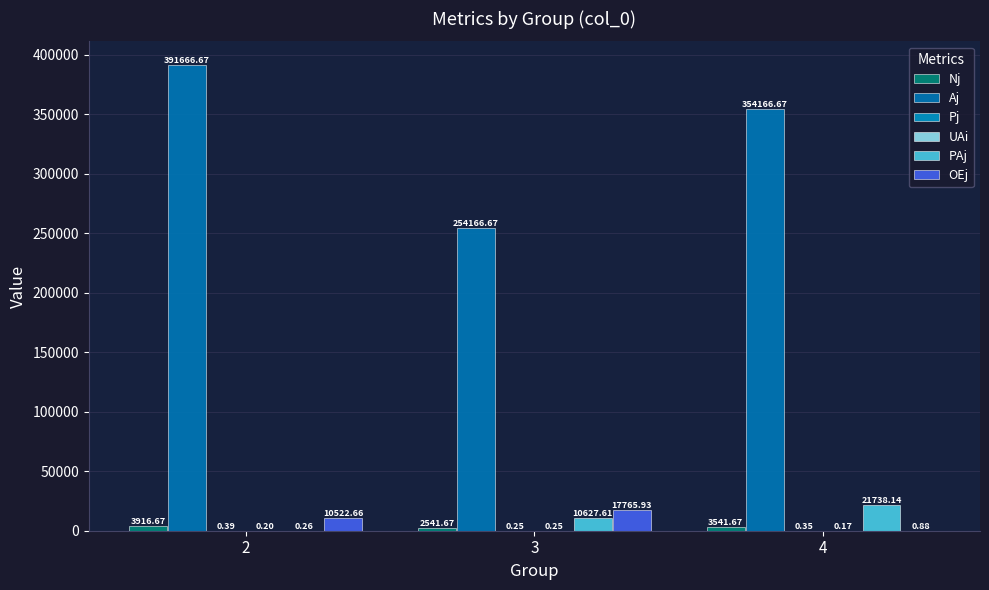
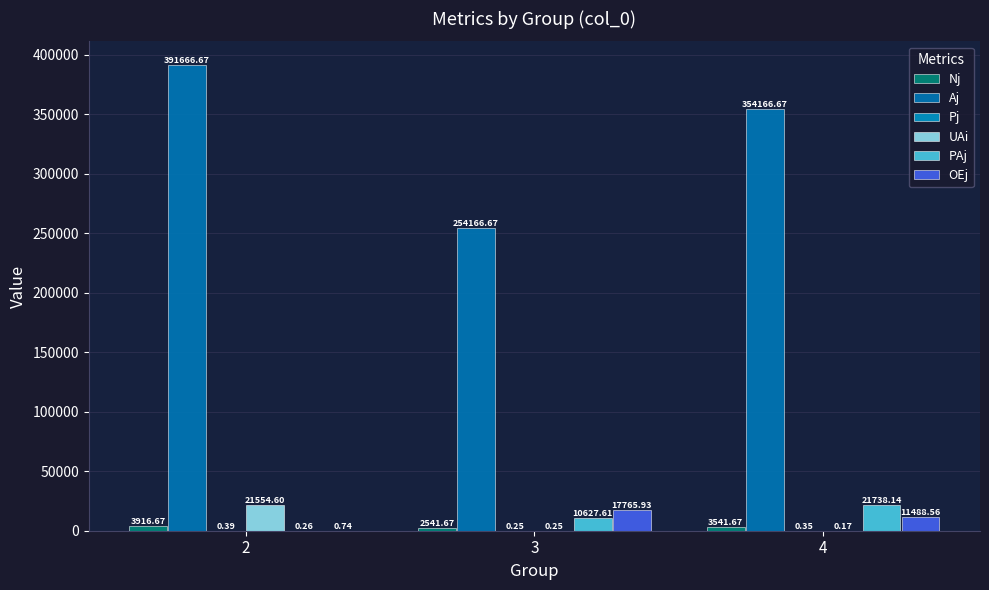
  {
    "Nj": {
      "2": 3916.67,
      "3": 2541.67,
      "4": 3541.67
    },
    "UAi": {
-     "2": 0.20,
+     "2": 21554.60,
      "3": 0.25,
      "4": 0.17
    },
    "PAj": {
      "2": 0.26,
      "3": 10627.61,
      "4": 21738.14
    },
    "OEj": {
-     "2": 10522.66,
+     "2": 0.74,
      "3": 17765.93,
-     "4": 0.88
+     "4": 11488.56
    }
  }
